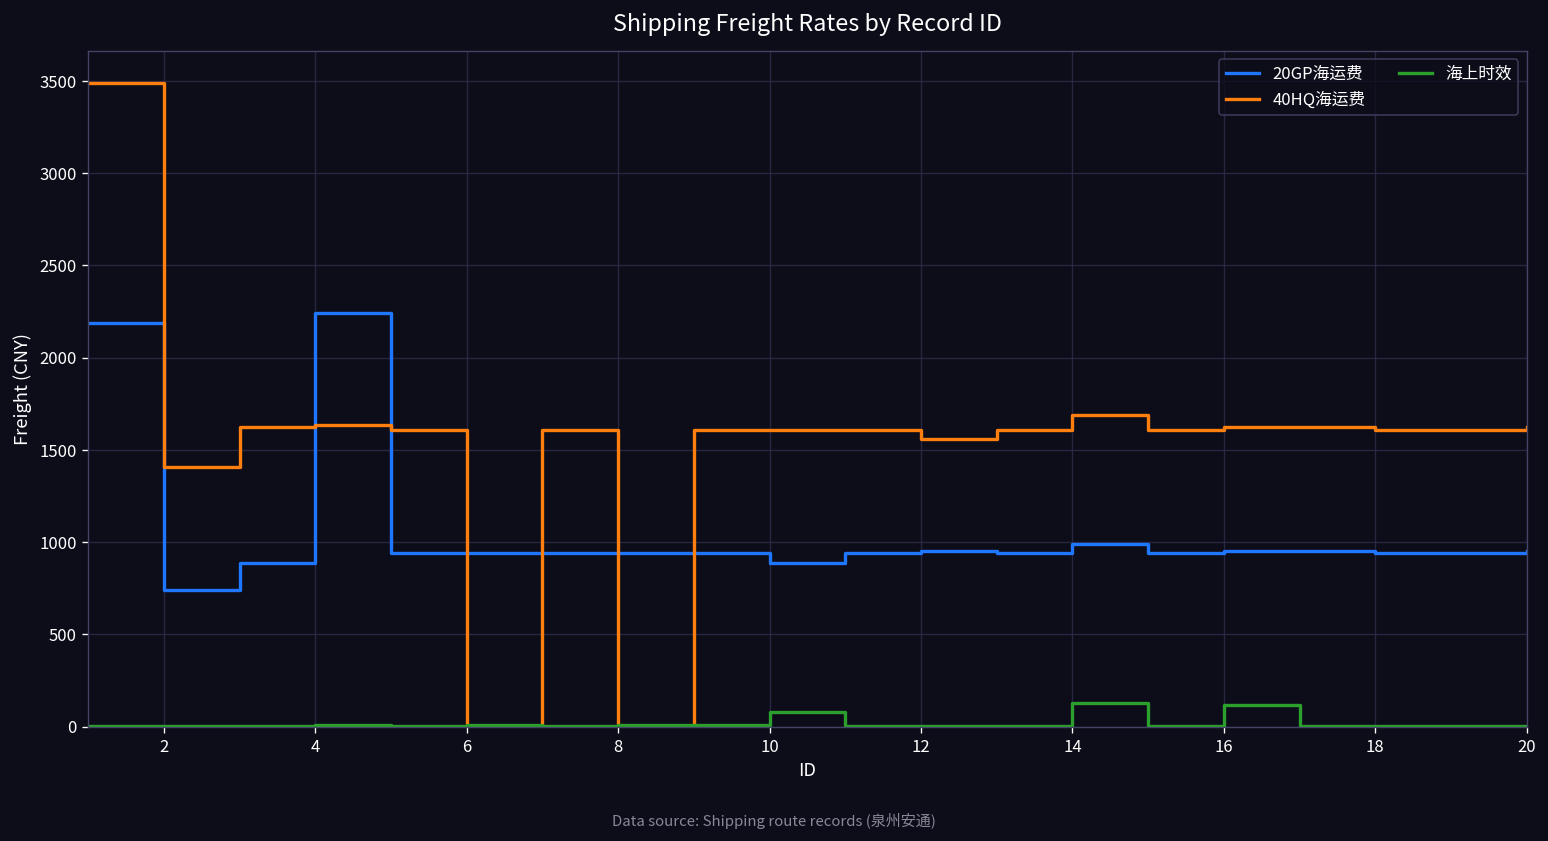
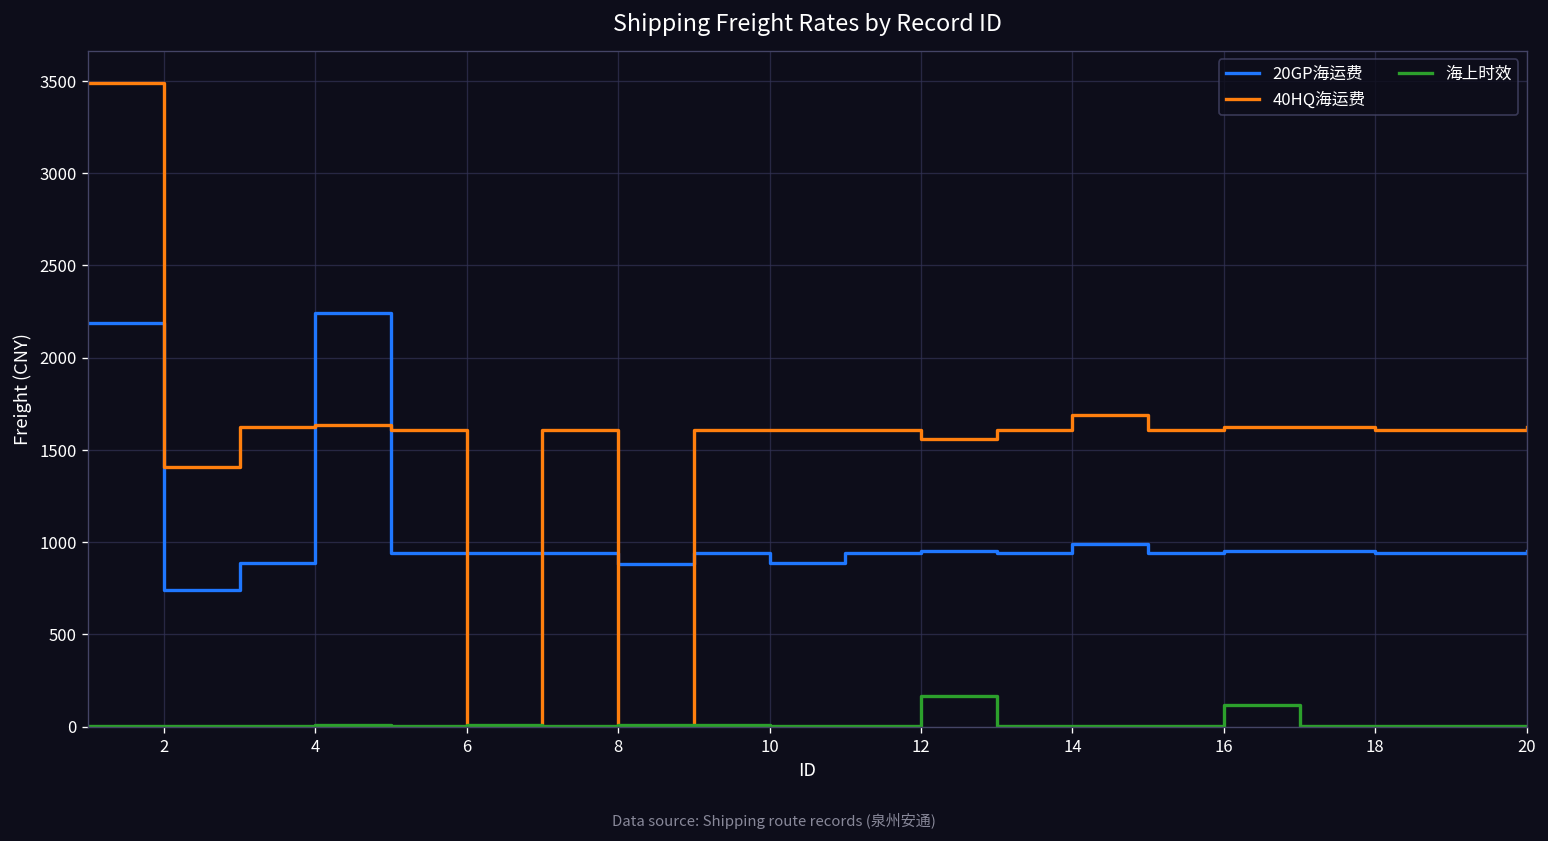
  {
    "20GP海运费": {
      "2": 740,
      "4": 2240,
      "6": 940,
-     "8": 940,
+     "8": 880,
      "10": 890,
      "12": 950,
      "14": 990,
      "16": 950,
      "18": 940,
      "20": 950
    },
    "40HQ海运费": {
      "2": 1410,
      "4": 1630,
      "10": 1610,
      "12": 1560,
      "14": 1690,
      "16": 1620,
      "18": 1610,
      "20": 1620
    },
    "海上时效": {
      "2": 10,
      "4": 10,
-     "10": 80,
-     "12": 10,
-     "14": 130,
+     "10": 10,
+     "12": 170,
+     "14": 10,
      "16": 120,
      "18": 10,
      "20": 10
    }
  }
